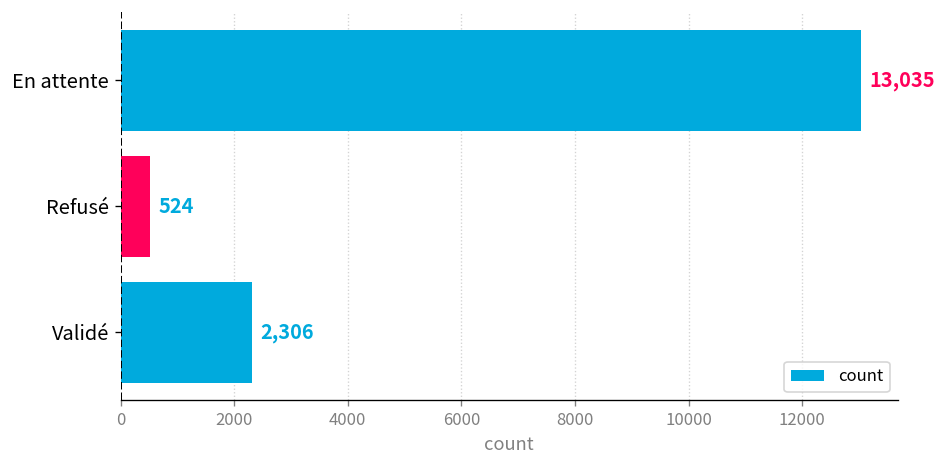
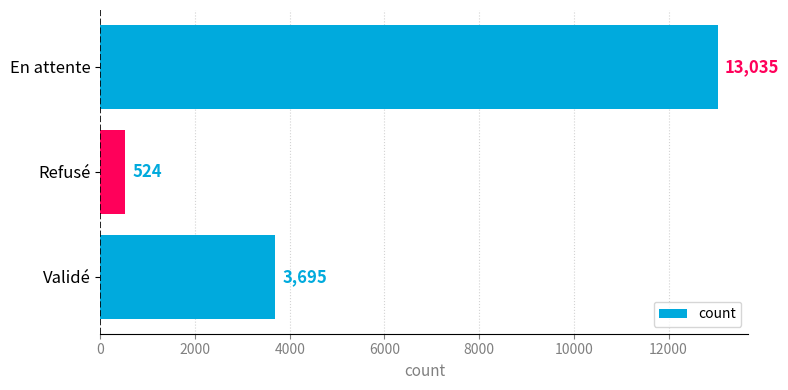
  {
    "En attente": "13,035",
    "Refusé": "524",
-   "Validé": "2,306"
+   "Validé": "3,695"
  }
